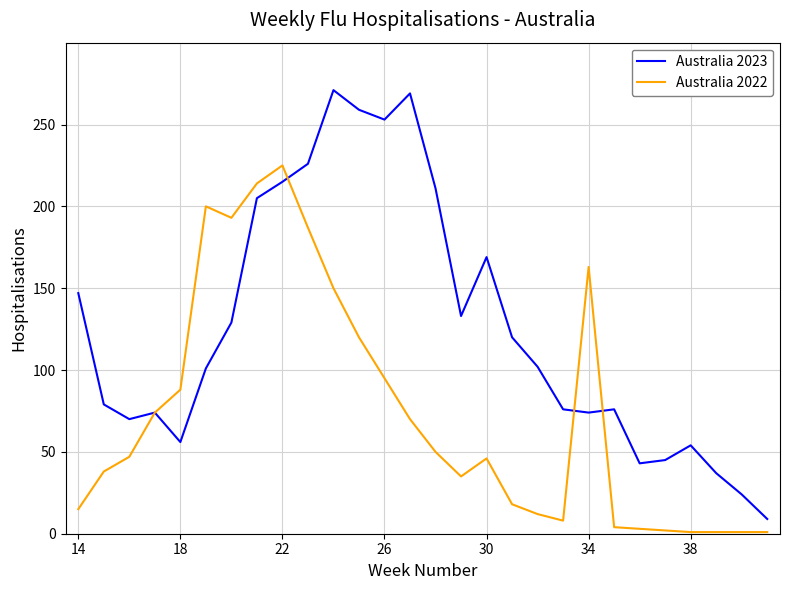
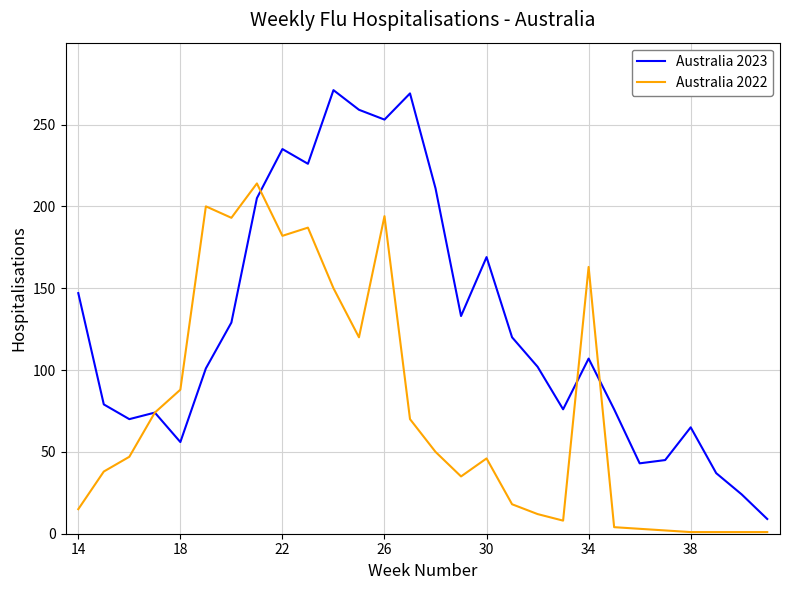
  {
    "Australia 2023": {
      "14": 147,
      "18": 56,
-     "22": 215,
+     "22": 235,
      "26": 253,
      "30": 169,
-     "34": 74,
-     "38": 54
+     "34": 107,
+     "38": 65
    },
    "Australia 2022": {
      "14": 15,
      "18": 88,
-     "22": 225,
-     "26": 95,
+     "22": 182,
+     "26": 194,
      "30": 46,
      "34": 163,
      "38": 1
    }
  }
